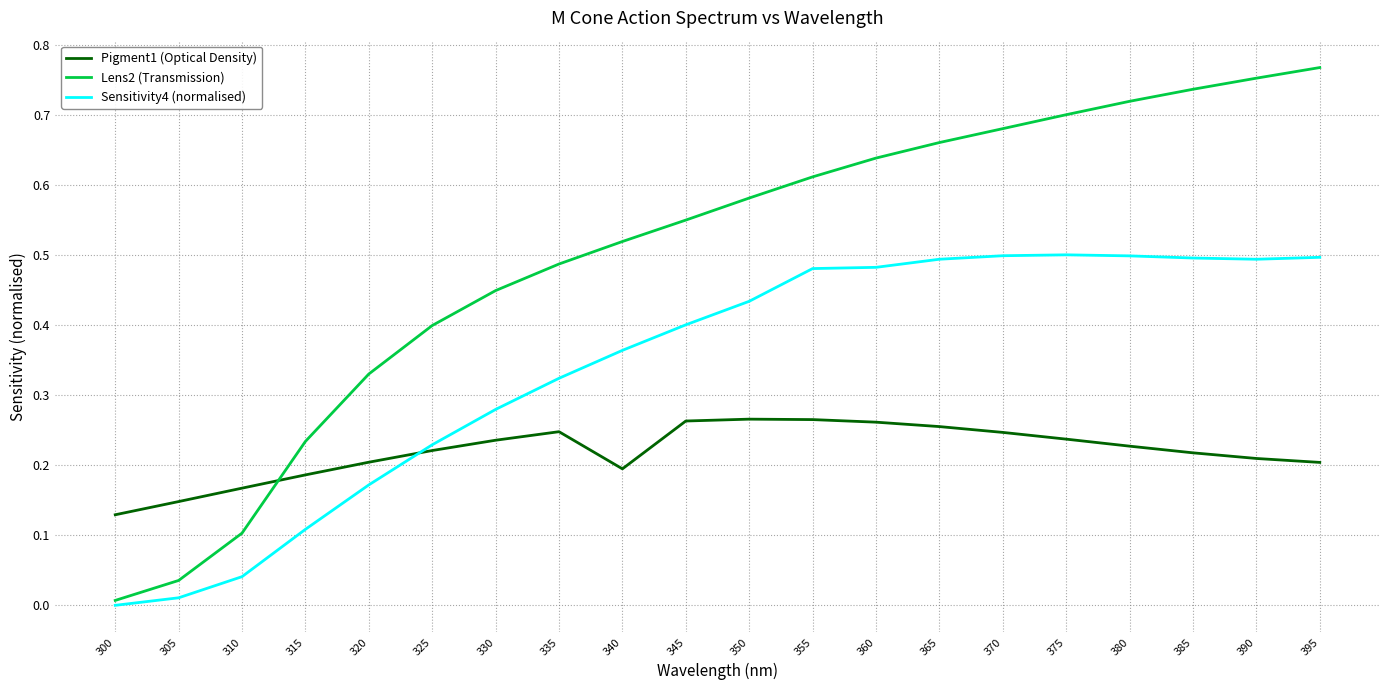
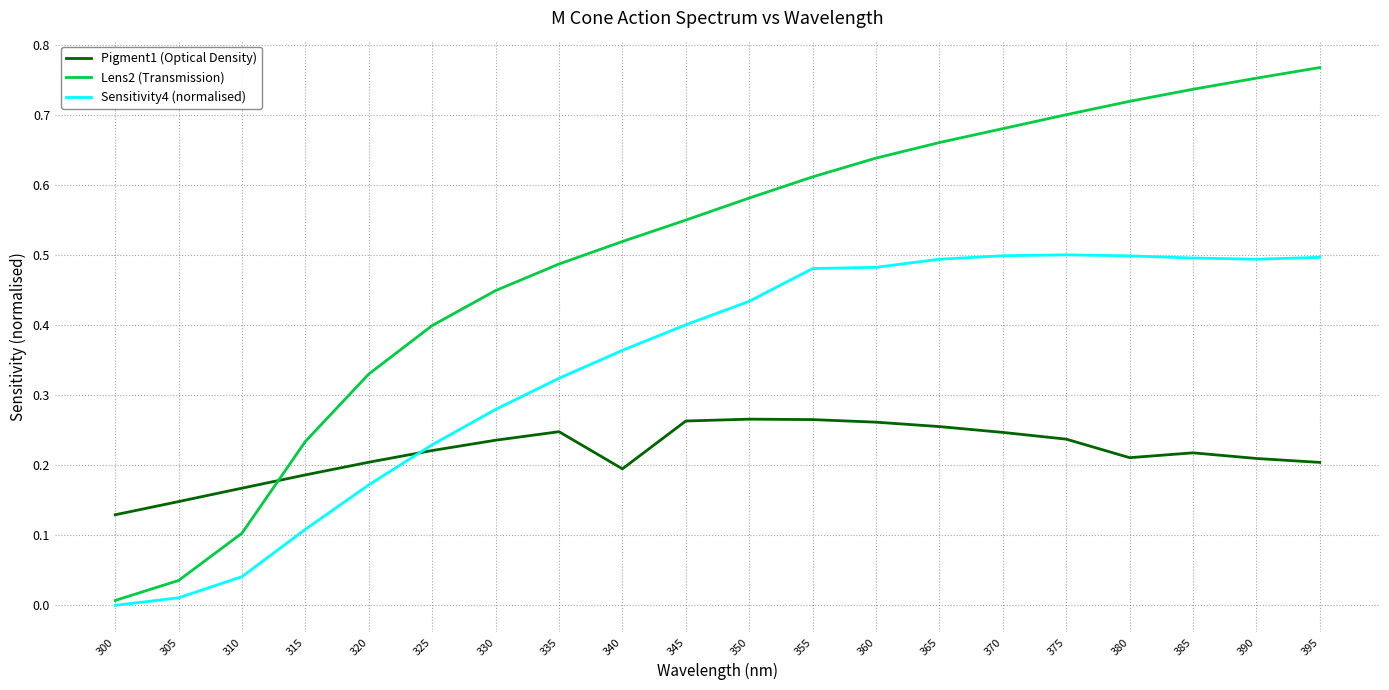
  {
    "Pigment1 (Optical Density)": {
      "300": 0.13,
      "305": 0.15,
      "310": 0.17,
      "315": 0.19,
      "320": 0.20,
      "325": 0.22,
      "330": 0.24,
      "335": 0.25,
      "340": 0.19,
      "345": 0.26,
      "350": 0.27,
      "355": 0.26,
      "360": 0.26,
      "365": 0.25,
      "370": 0.25,
      "375": 0.24,
-     "380": 0.23,
+     "380": 0.21,
      "385": 0.22,
      "390": 0.21,
      "395": 0.20
    },
    "Lens2 (Transmission)": {
      "300": 0.01,
      "305": 0.04,
      "310": 0.10,
      "315": 0.23,
      "320": 0.33,
      "325": 0.40,
      "330": 0.45,
      "335": 0.49,
      "340": 0.52,
      "345": 0.55,
      "350": 0.58,
      "355": 0.61,
      "360": 0.64,
      "365": 0.66,
      "370": 0.68,
      "375": 0.70,
      "380": 0.72,
      "385": 0.74,
      "390": 0.75,
      "395": 0.77
    },
    "Sensitivity4 (normalised)": {
      "300": 0.00,
      "305": 0.01,
      "310": 0.04,
      "315": 0.11,
      "320": 0.17,
      "325": 0.23,
      "330": 0.28,
      "335": 0.32,
      "340": 0.36,
      "345": 0.40,
      "350": 0.43,
      "355": 0.48,
      "360": 0.48,
      "365": 0.49,
      "370": 0.50,
      "375": 0.50,
      "380": 0.50,
      "385": 0.50,
      "390": 0.49,
      "395": 0.50
    }
  }
